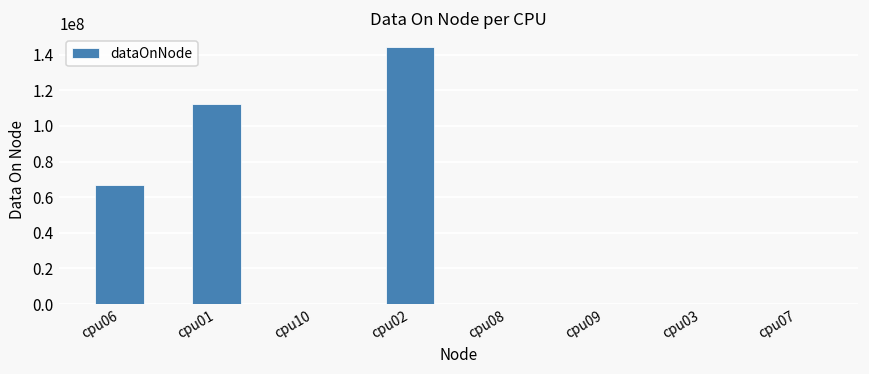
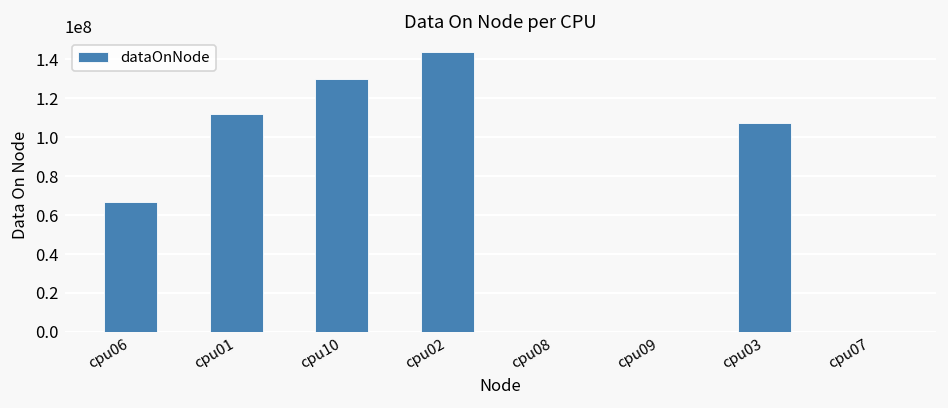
  {
    "cpu06": 67000000,
    "cpu01": 112000000,
-   "cpu10": 0,
+   "cpu10": 130000000,
    "cpu02": 144000000,
-   "cpu03": 0
+   "cpu03": 107000000
  }
